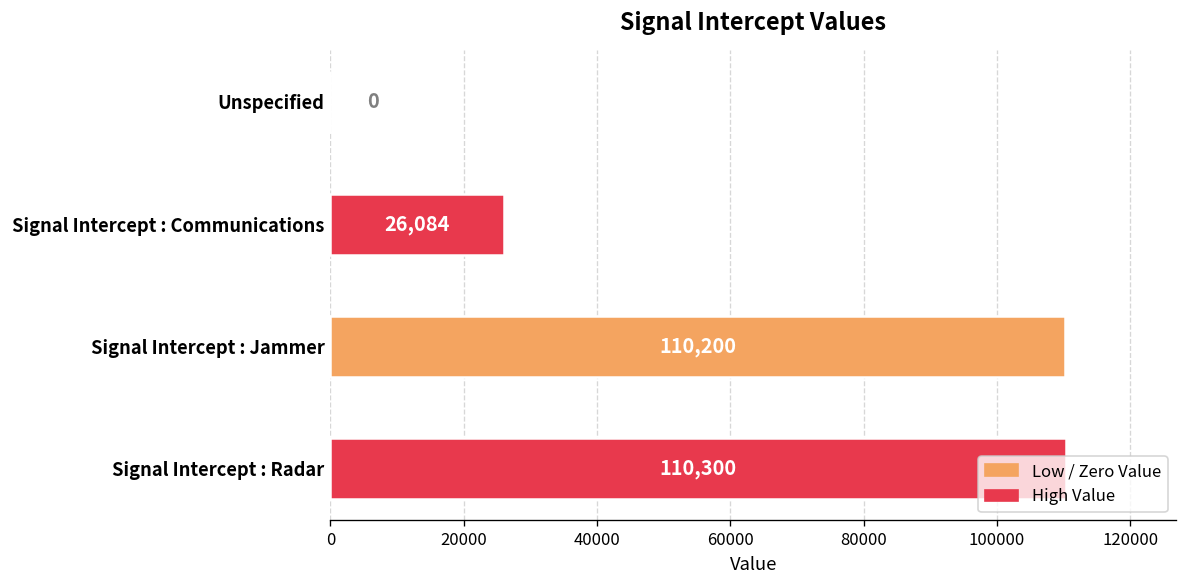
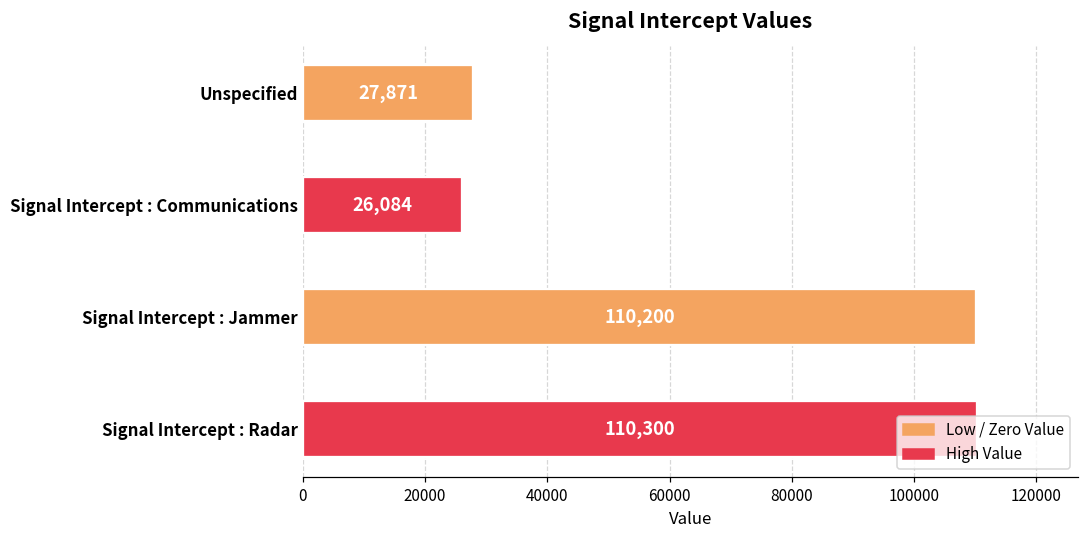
  {
-   "Unspecified": "0",
+   "Unspecified": "27,871",
    "Signal Intercept : Communications": "26,084",
    "Signal Intercept : Jammer": "110,200"
  }
